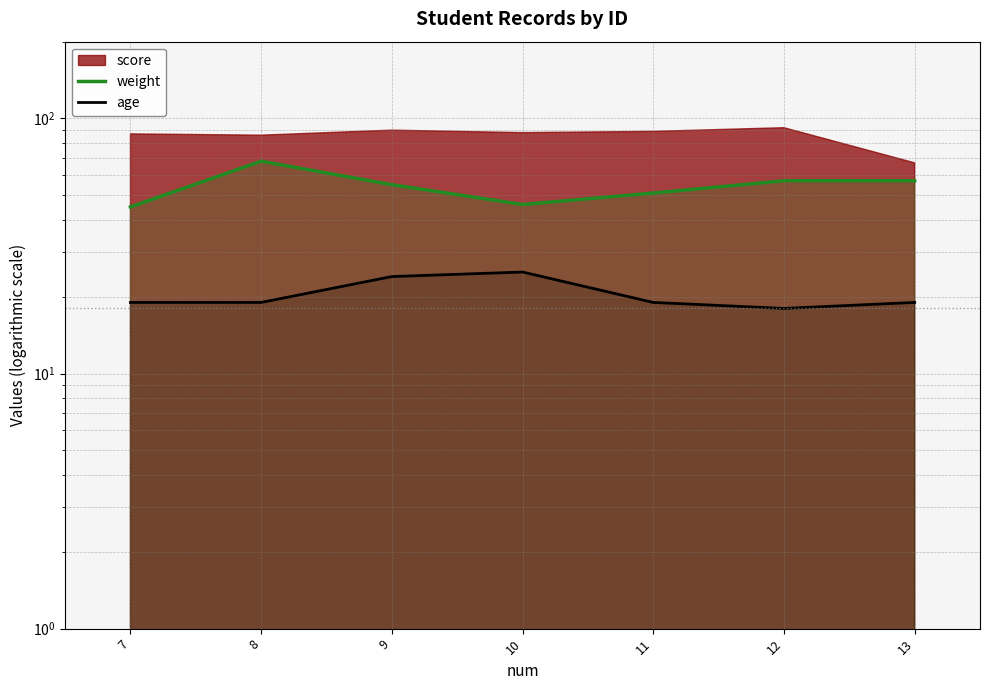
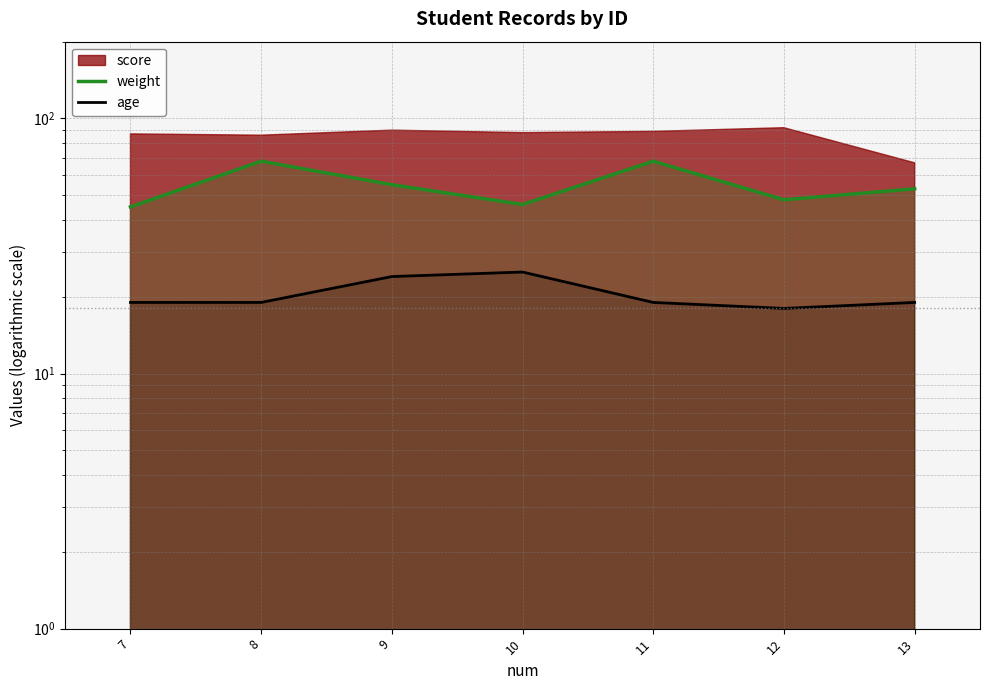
  {
    "weight": {
      "7": 45,
      "8": 68,
      "9": 55,
      "10": 46,
-     "11": 51,
-     "12": 57,
-     "13": 57
+     "11": 68,
+     "12": 48,
+     "13": 53
    },
    "score": {
      "7": 87,
      "8": 86,
      "9": 90,
      "10": 88,
      "11": 89,
      "12": 92,
      "13": 67
    },
    "age": {
      "7": 19,
      "8": 19,
      "9": 24,
      "10": 25,
      "11": 19,
      "12": 18,
      "13": 19
    }
  }
